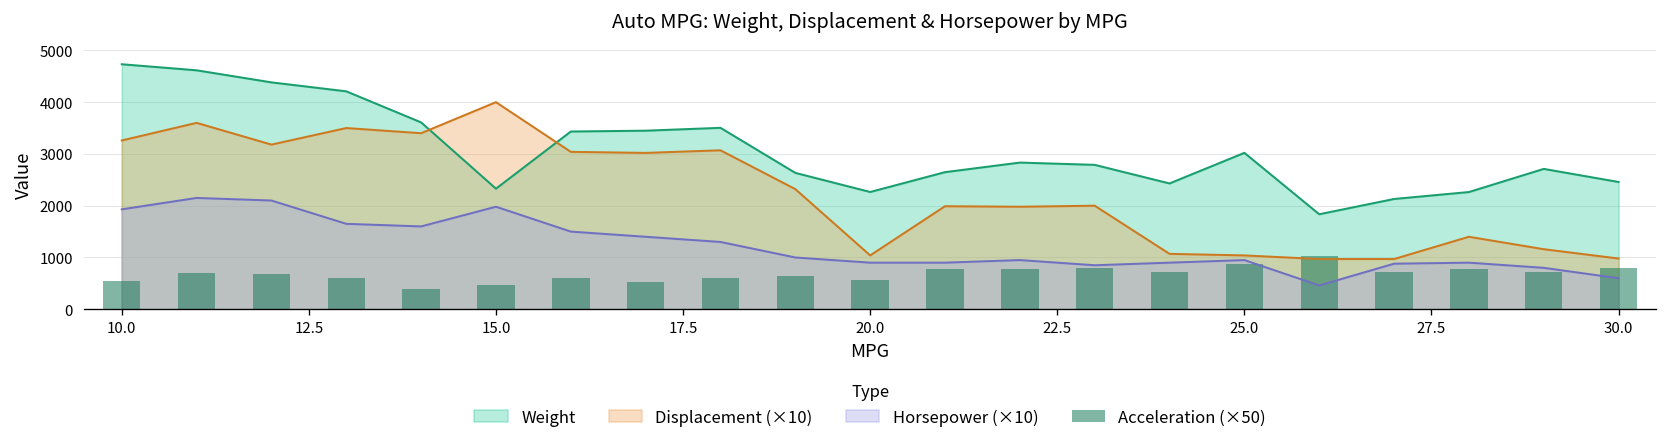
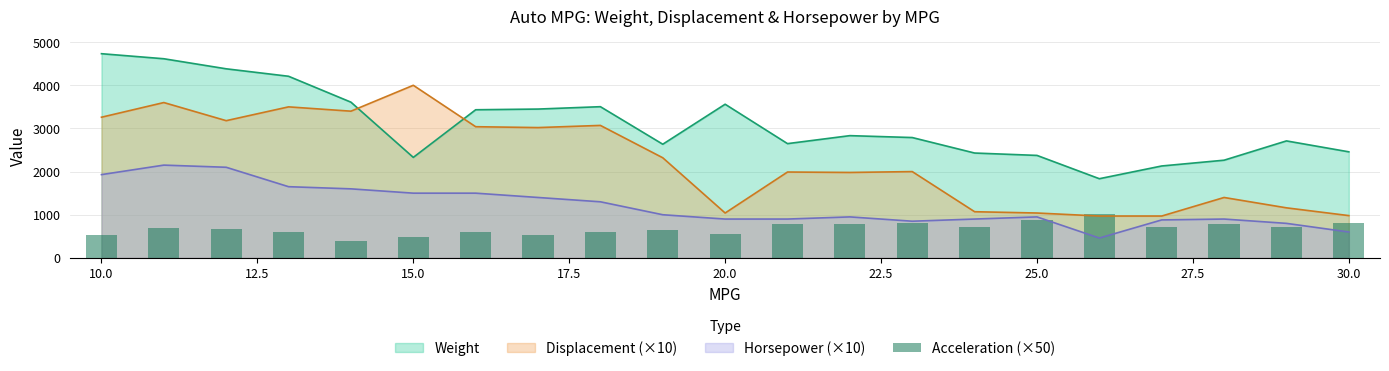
  {
    "Weight": {
      "10.0": 4700,
      "15.0": 2300,
-     "20.0": 2300,
-     "25.0": 3000,
+     "20.0": 3600,
+     "25.0": 2400,
      "30.0": 2500
    },
    "Acceleration (×50)": {
      "10.0": 500,
      "15.0": 500,
      "20.0": 600,
      "25.0": 900,
      "30.0": 800
    },
    "Displacement (×10)": {
      "10.0": 3300,
      "15.0": 4000,
      "20.0": 1000,
      "25.0": 1000,
      "30.0": 1000
    },
    "Horsepower (×10)": {
      "10.0": 1900,
-     "15.0": 2000,
+     "15.0": 1500,
      "20.0": 900,
      "25.0": 1000,
      "30.0": 600
    }
  }
